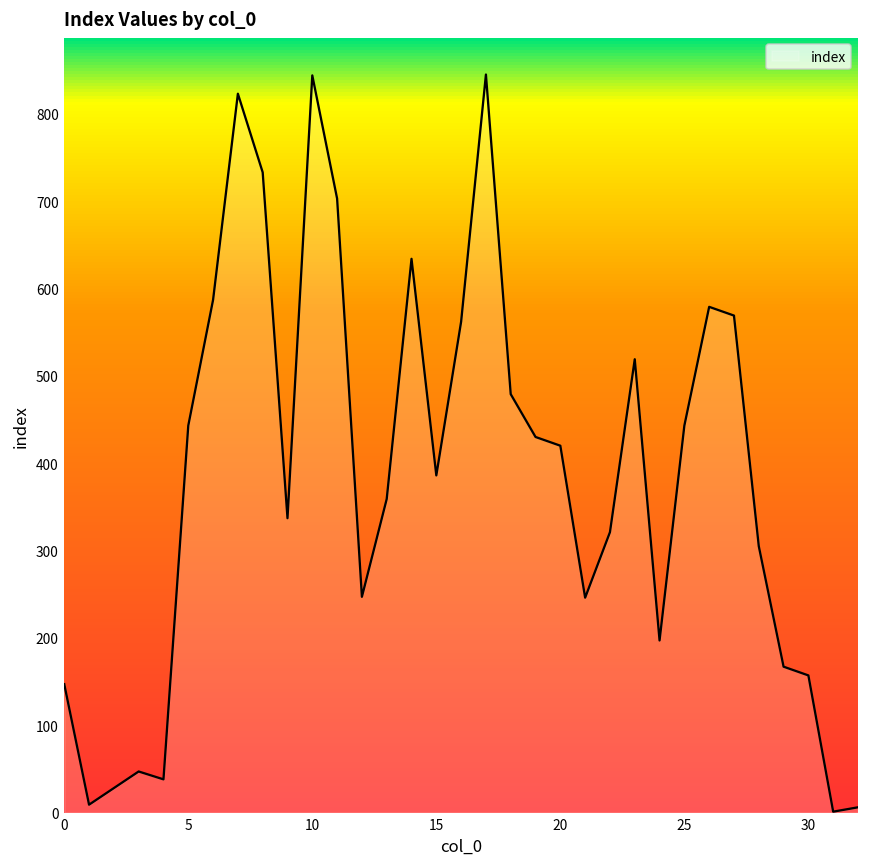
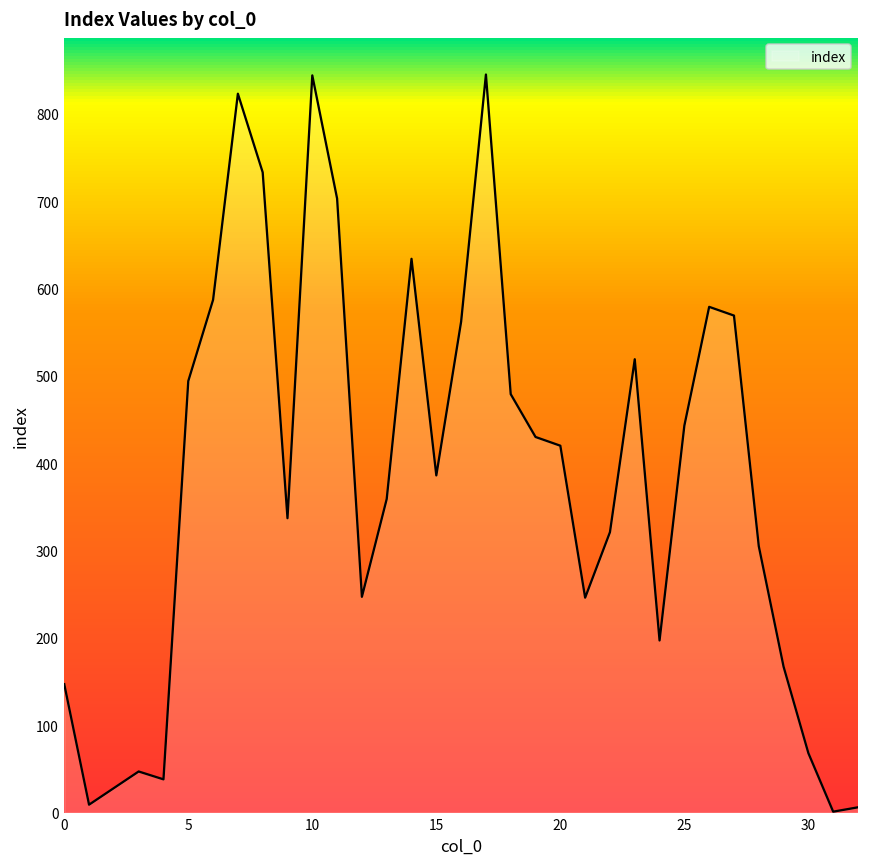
  {
    "0": 150,
-   "5": 440,
+   "5": 490,
    "10": 840,
    "15": 390,
    "20": 420,
    "25": 440,
-   "30": 160
+   "30": 70
  }
